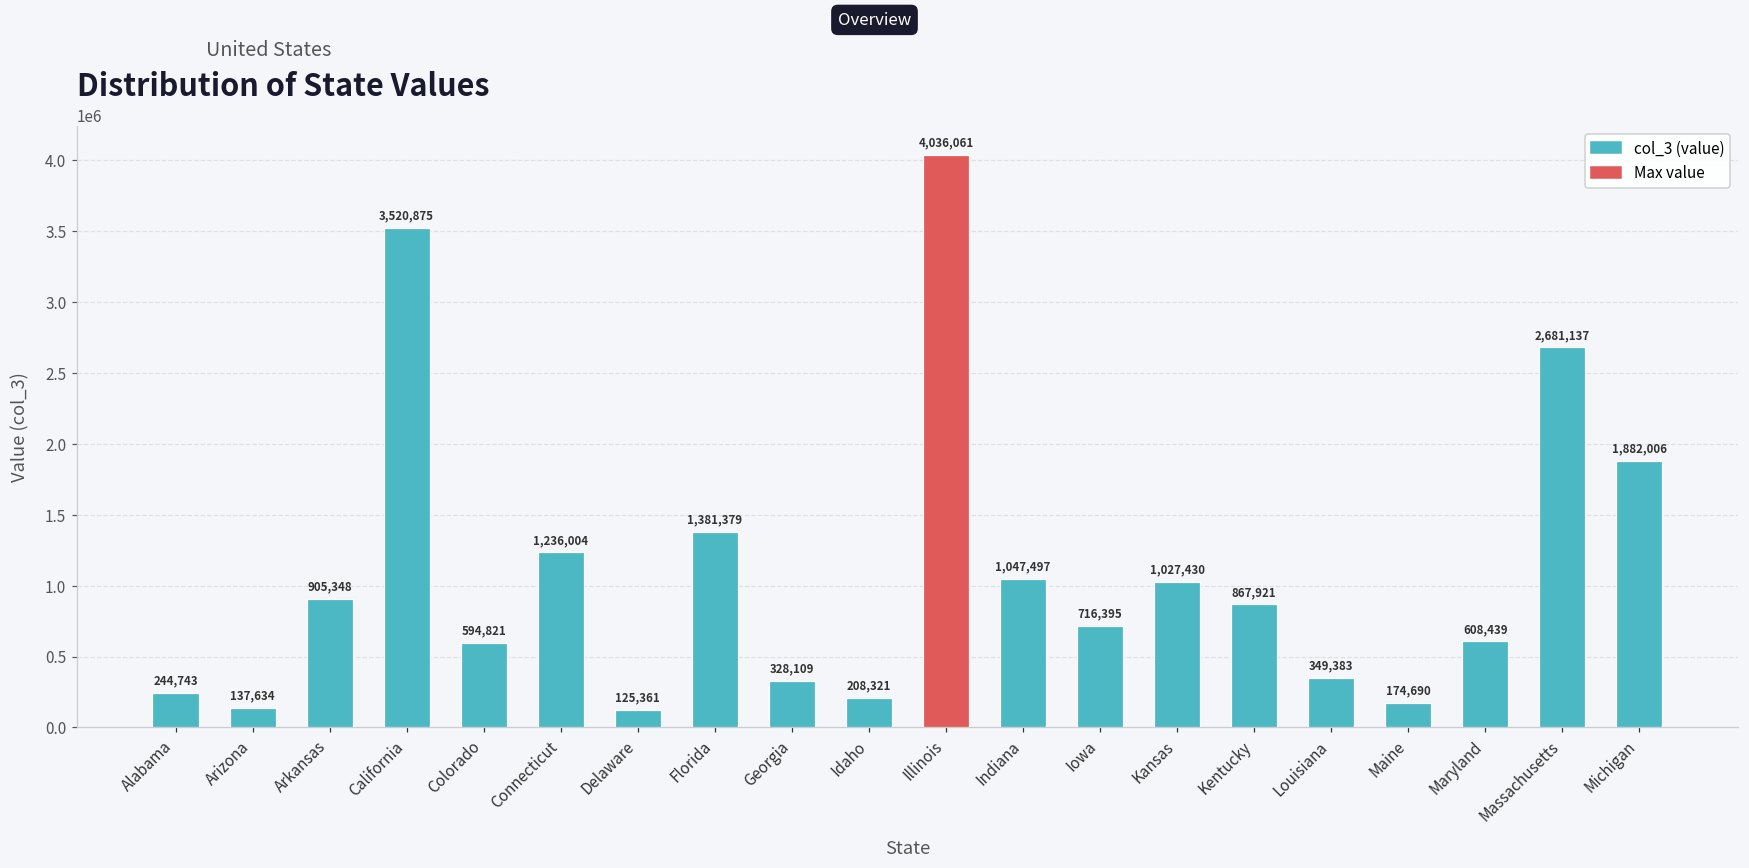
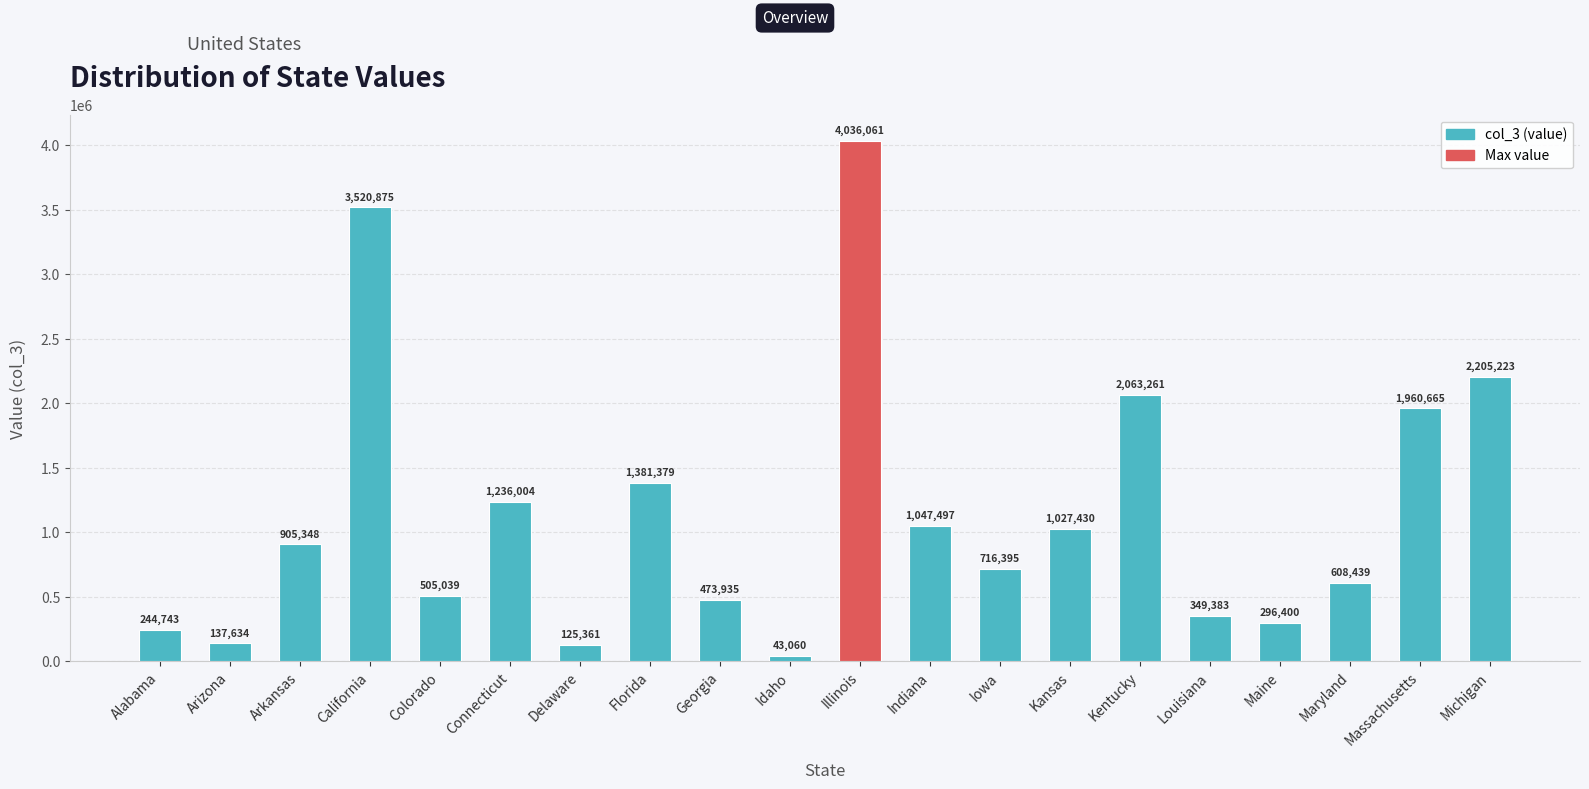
  {
    "Alabama": "244,743",
    "Arizona": "137,634",
    "Arkansas": "905,348",
    "California": "3,520,875",
-   "Colorado": "594,821",
+   "Colorado": "505,039",
    "Connecticut": "1,236,004",
    "Delaware": "125,361",
    "Florida": "1,381,379",
-   "Georgia": "328,109",
-   "Idaho": "208,321",
+   "Georgia": "473,935",
+   "Idaho": "43,060",
    "Illinois": "4,036,061",
    "Indiana": "1,047,497",
    "Iowa": "716,395",
    "Kansas": "1,027,430",
-   "Kentucky": "867,921",
+   "Kentucky": "2,063,261",
    "Louisiana": "349,383",
-   "Maine": "174,690",
+   "Maine": "296,400",
    "Maryland": "608,439",
-   "Massachusetts": "2,681,137",
-   "Michigan": "1,882,006"
+   "Massachusetts": "1,960,665",
+   "Michigan": "2,205,223"
  }
